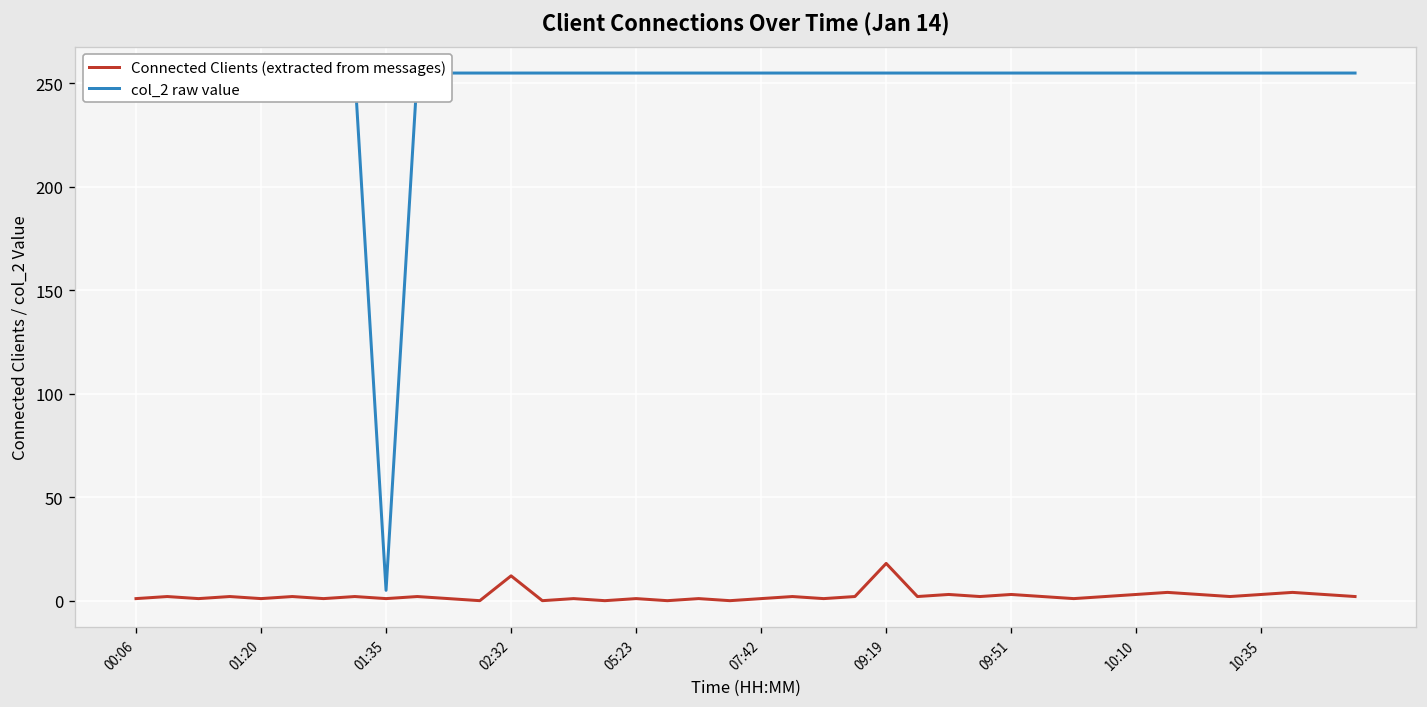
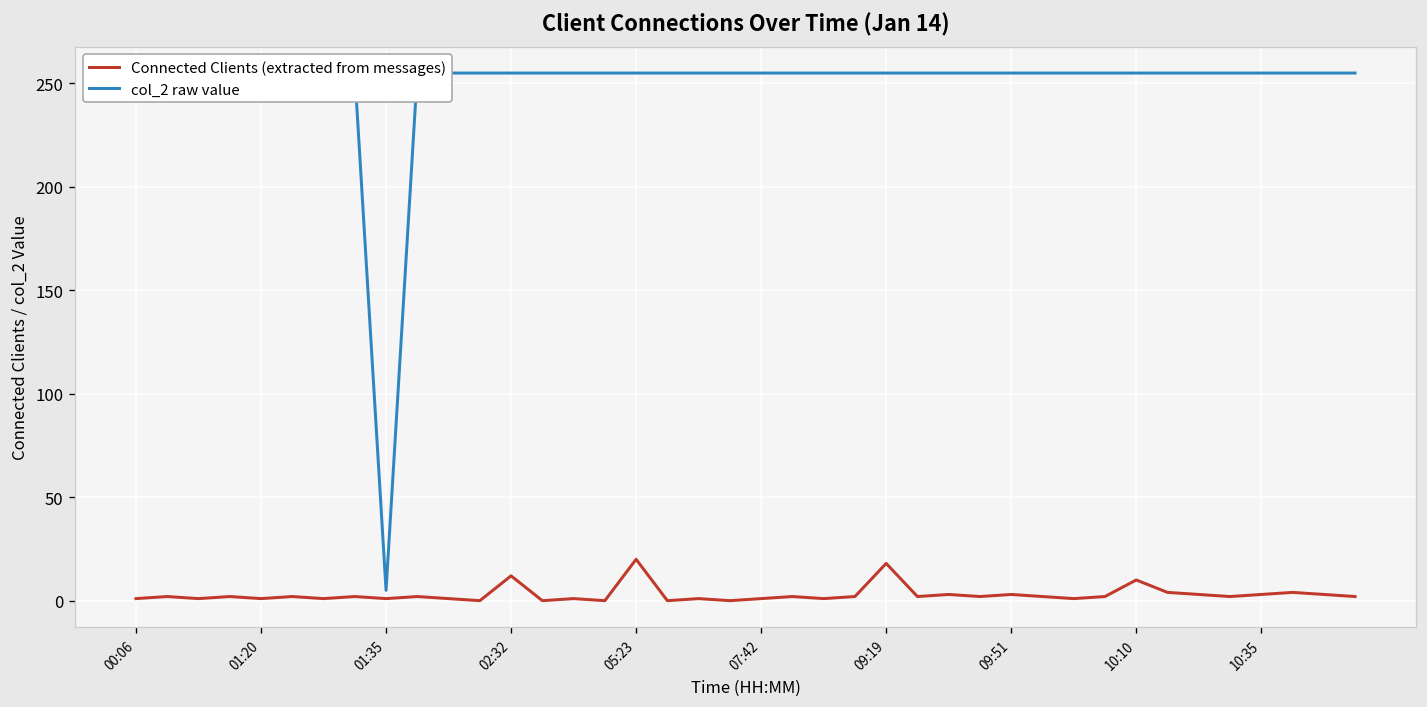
  {
    "Connected Clients (extracted from messages)": {
      "00:06": 1,
      "01:35": 1,
      "02:32": 12,
-     "05:23": 1,
+     "05:23": 20,
      "07:42": 1,
      "09:19": 18,
      "09:51": 3,
-     "10:10": 3,
+     "10:10": 10,
      "10:35": 3
    },
    "col_2 raw value": {
      "01:35": 5,
      "02:32": 255,
      "05:23": 255,
      "07:42": 255,
      "09:19": 255,
      "09:51": 255,
      "10:10": 255,
      "10:35": 255
    }
  }
